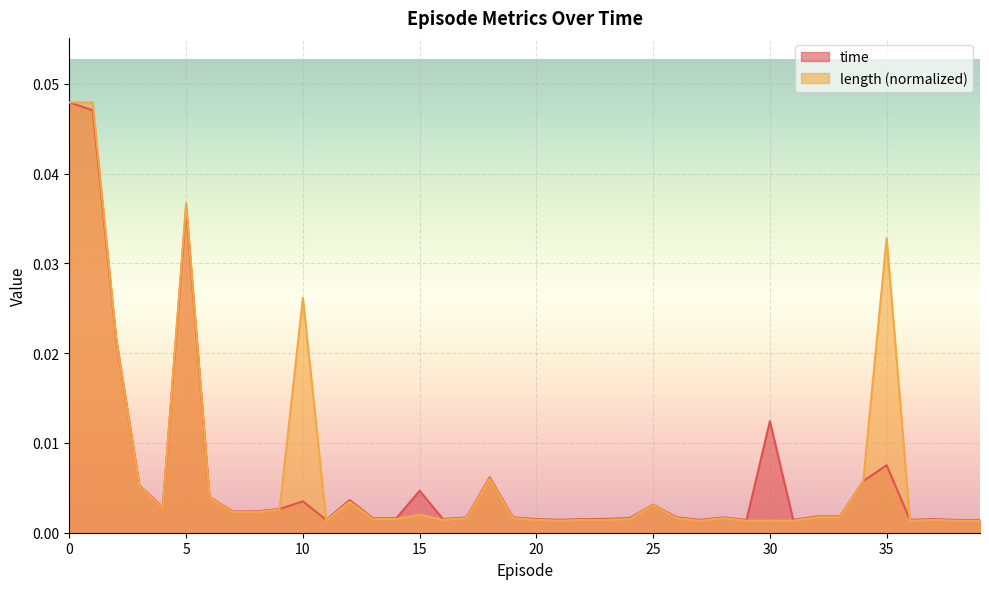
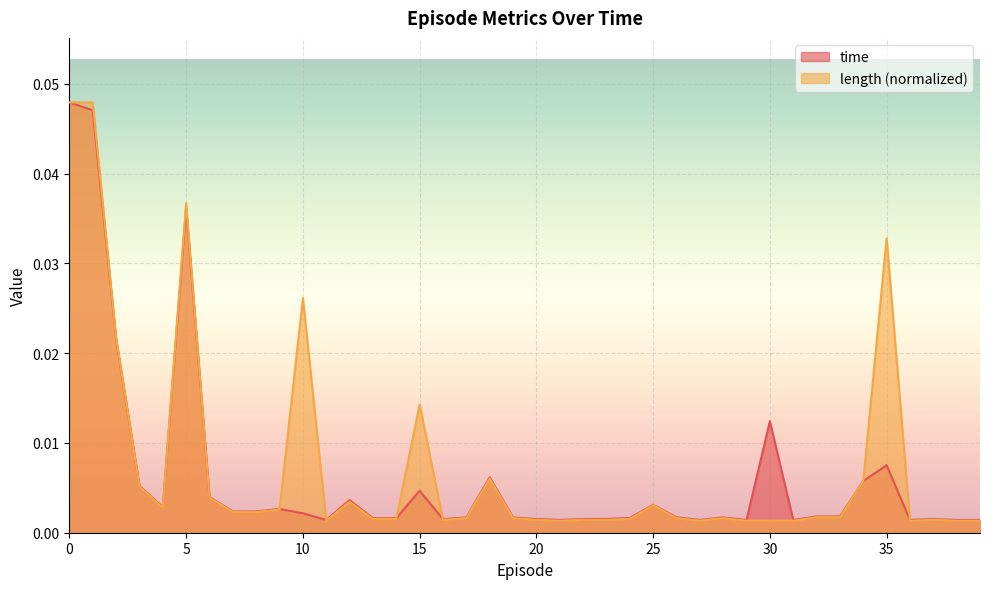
  {
    "time": {
      "5": 0.036,
-     "10": 0.003,
+     "10": 0.002,
      "15": 0.005,
      "30": 0.012,
      "35": 0.008
    },
    "length (normalized)": {
      "5": 0.037,
      "10": 0.026,
-     "15": 0.002,
+     "15": 0.014,
      "30": 0.001,
      "35": 0.033
    }
  }
